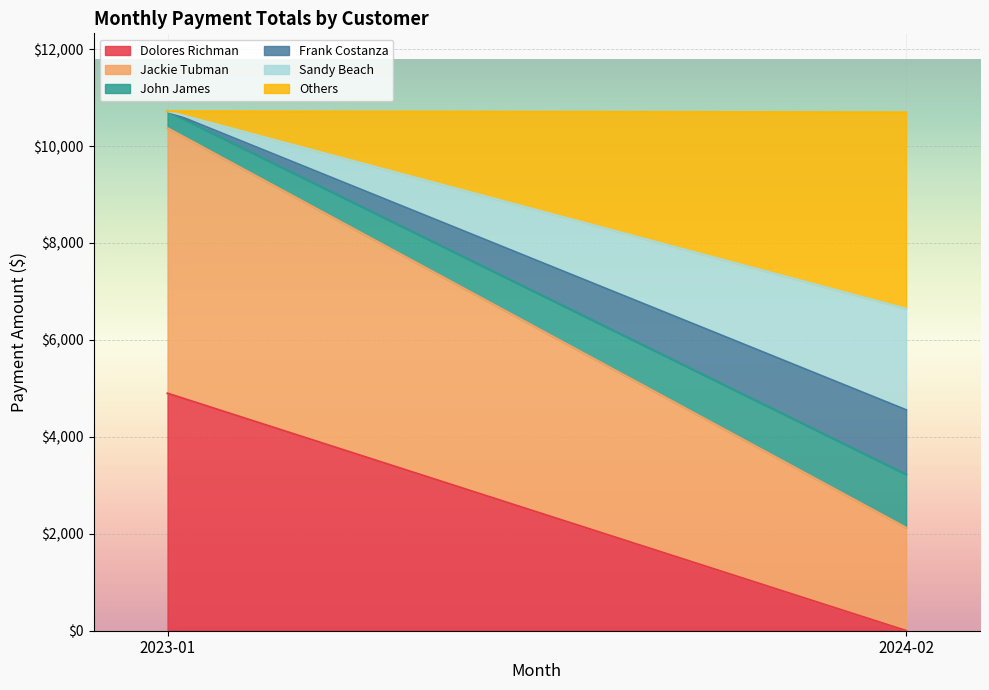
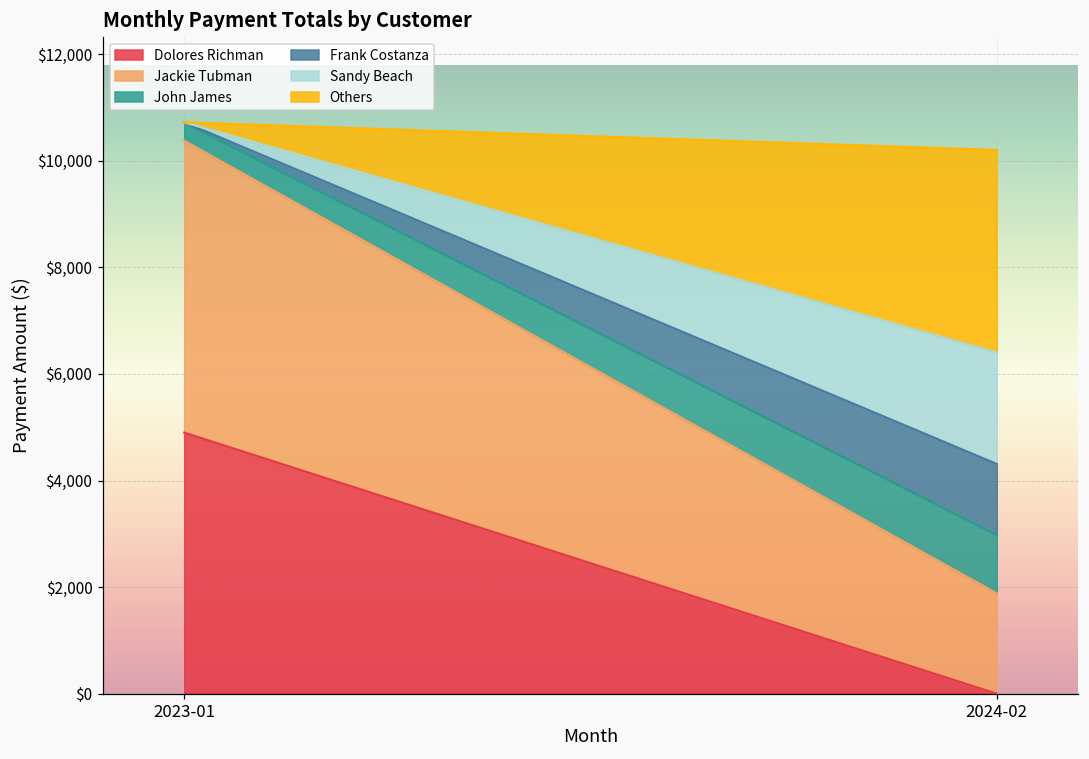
  {
    "Dolores Richman": {
      "2023-01": "$4,900",
      "2024-02": "$0"
    },
    "Jackie Tubman": {
      "2023-01": "$5,500",
-     "2024-02": "$2,100"
+     "2024-02": "$1,900"
    },
    "Sandy Beach": {
      "2024-02": "$2,100"
    },
    "Others": {
-     "2024-02": "$4,100"
+     "2024-02": "$3,800"
    }
  }
